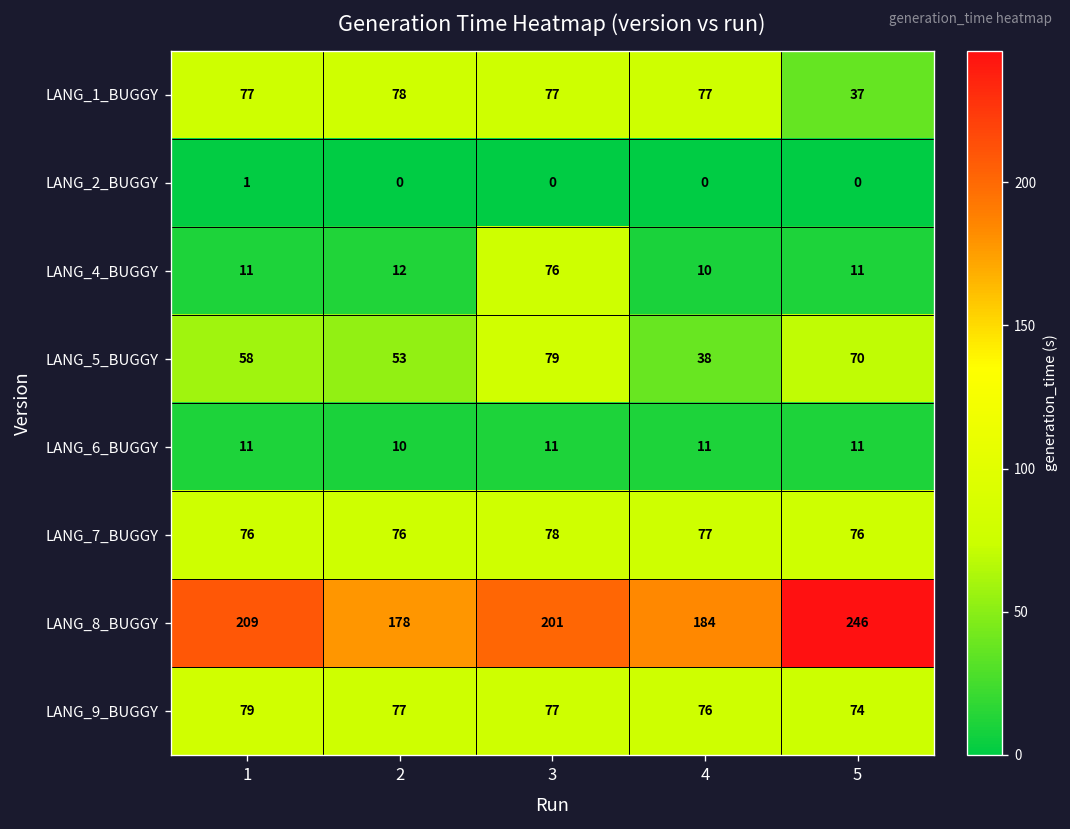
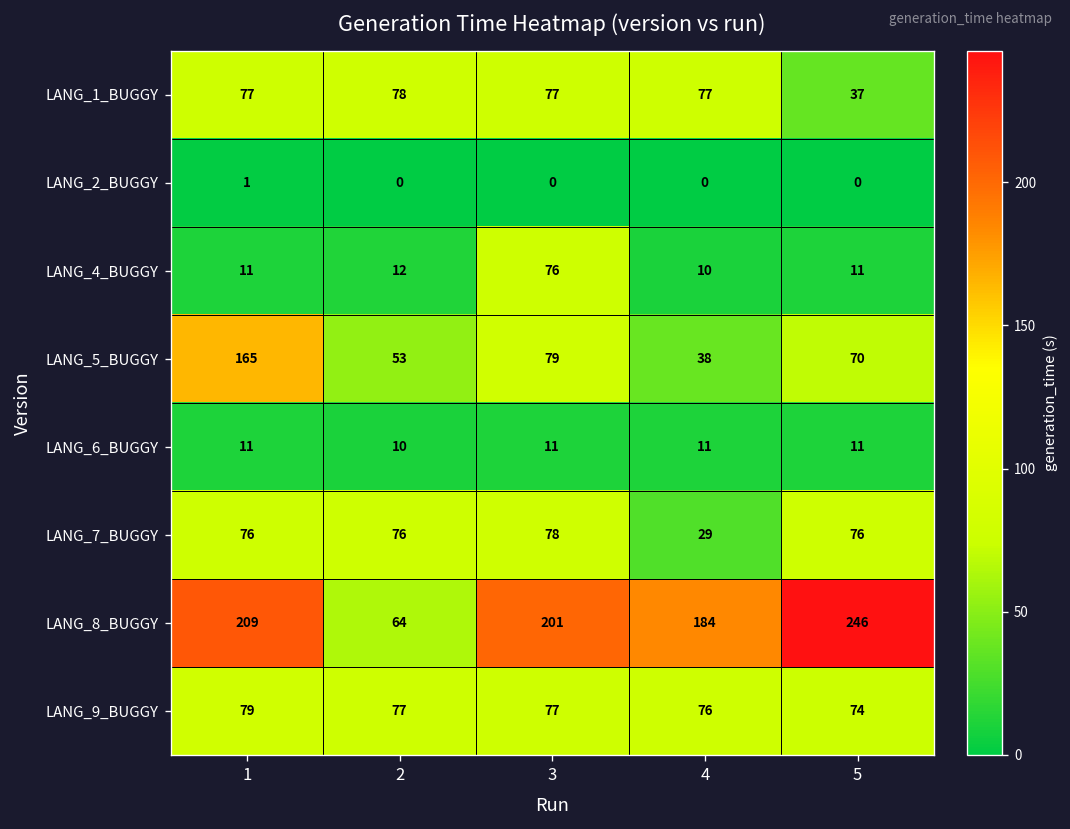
  {
    "LANG_1_BUGGY": {
      "1": 77,
      "2": 78,
      "3": 77,
      "4": 77,
      "5": 37
    },
    "LANG_2_BUGGY": {
      "1": 1,
      "2": 0,
      "3": 0,
      "4": 0,
      "5": 0
    },
    "LANG_4_BUGGY": {
      "1": 11,
      "2": 12,
      "3": 76,
      "4": 10,
      "5": 11
    },
    "LANG_5_BUGGY": {
-     "1": 58,
+     "1": 165,
      "2": 53,
      "3": 79,
      "4": 38,
      "5": 70
    },
    "LANG_6_BUGGY": {
      "1": 11,
      "2": 10,
      "3": 11,
      "4": 11,
      "5": 11
    },
    "LANG_7_BUGGY": {
      "1": 76,
      "2": 76,
      "3": 78,
-     "4": 77,
+     "4": 29,
      "5": 76
    },
    "LANG_8_BUGGY": {
      "1": 209,
-     "2": 178,
+     "2": 64,
      "3": 201,
      "4": 184,
      "5": 246
    },
    "LANG_9_BUGGY": {
      "1": 79,
      "2": 77,
      "3": 77,
      "4": 76,
      "5": 74
    }
  }
